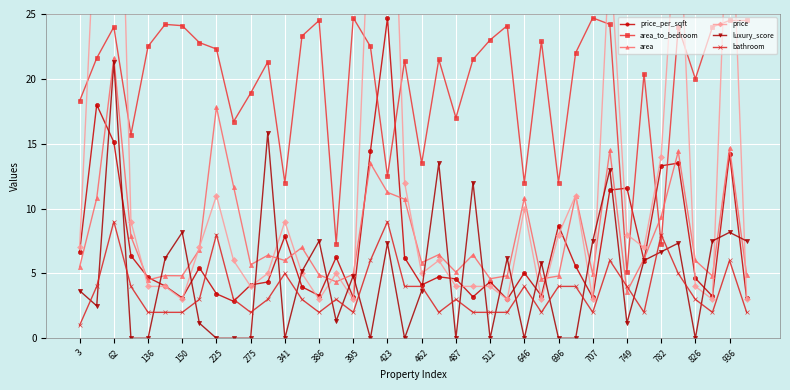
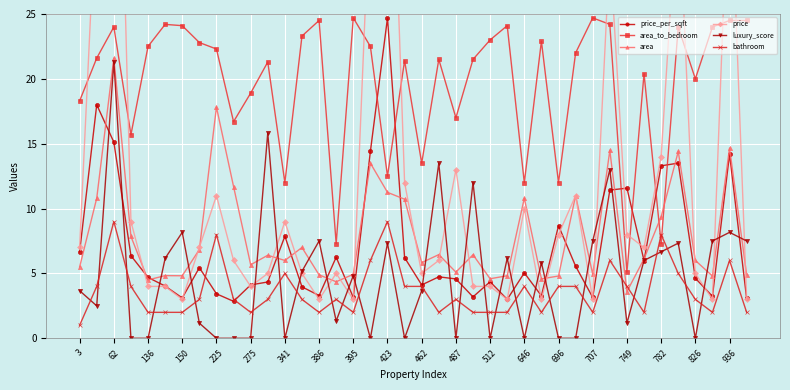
  {
    "area": {
      "62": 21.6,
      "150": 5,
      "225": 18,
      "275": 5.7,
      "341": 6,
      "386": 5,
      "423": 11.3,
      "462": 6,
      "487": 5,
      "512": 4.6,
      "646": 10.8,
      "696": 4.8,
      "707": 5,
      "749": 3.6,
      "782": 9.4,
      "826": 6,
      "936": 14.7
    },
    "price": {
      "136": 4,
      "225": 11,
      "341": 9,
      "386": 3,
      "462": 5,
-     "487": 4,
+     "487": 13,
      "512": 4,
      "646": 10,
      "696": 8,
      "749": 8,
      "782": 14,
-     "826": 4
+     "826": 5
    }
  }
